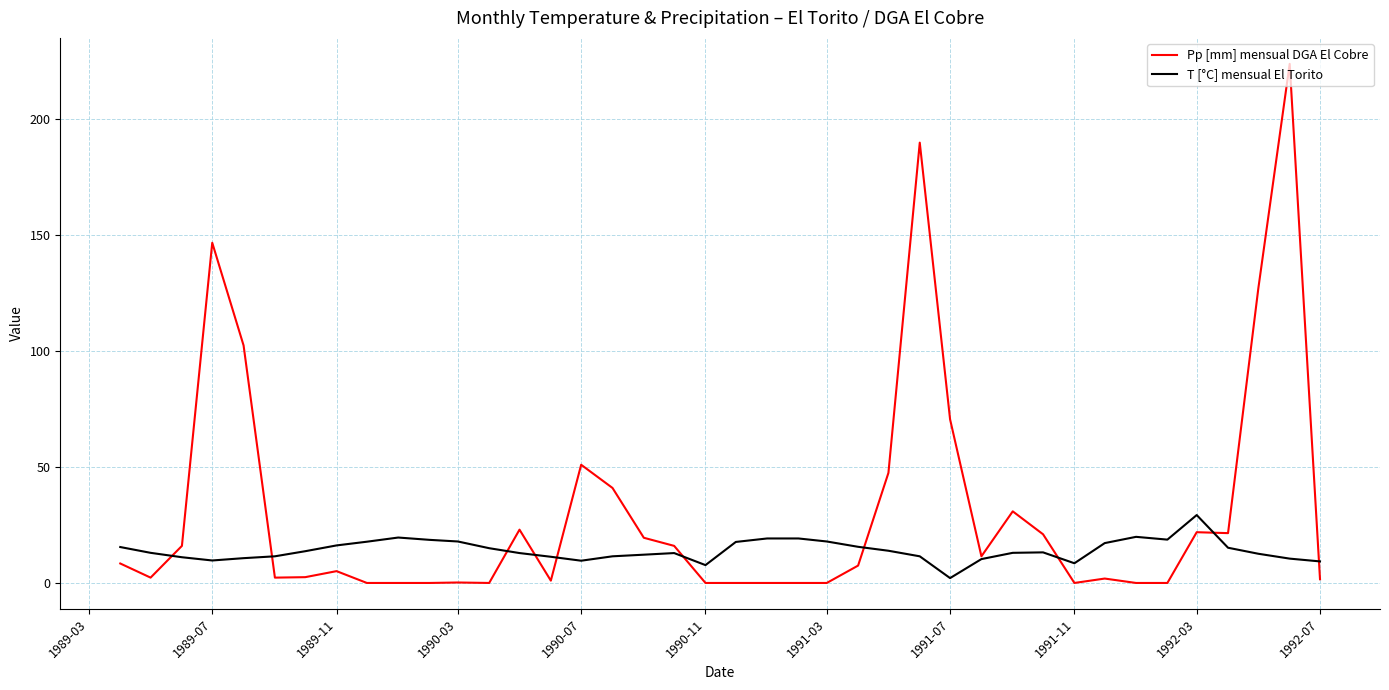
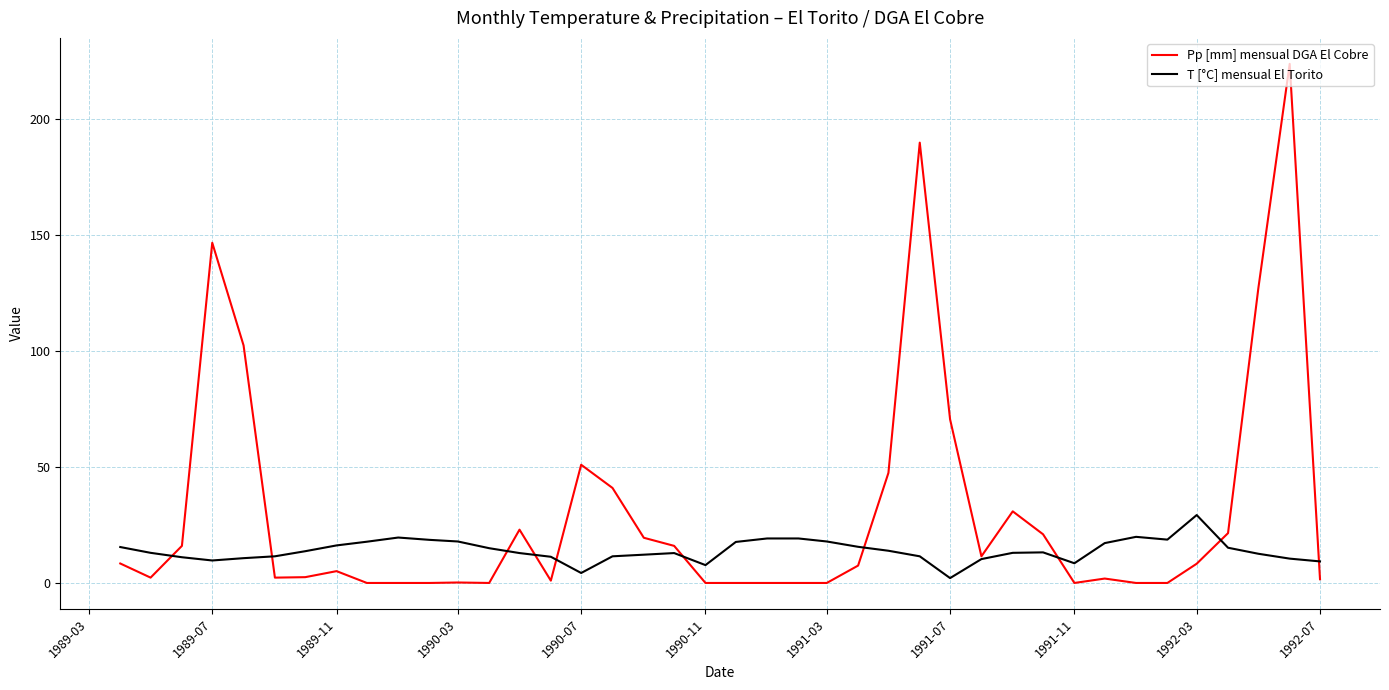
  {
    "Pp [mm] mensual DGA El Cobre": {
      "1989-07": 147,
      "1989-11": 5,
      "1990-03": 0,
      "1990-07": 51,
      "1990-11": 0,
      "1991-03": 0,
      "1991-07": 71,
      "1991-11": 0,
-     "1992-03": 22,
+     "1992-03": 8,
      "1992-07": 2
    },
    "T [°C] mensual El Torito": {
      "1989-07": 10,
      "1989-11": 16,
      "1990-03": 18,
-     "1990-07": 10,
+     "1990-07": 4,
      "1990-11": 8,
      "1991-03": 18,
      "1991-07": 2,
      "1991-11": 9,
      "1992-03": 29,
      "1992-07": 9
    }
  }
